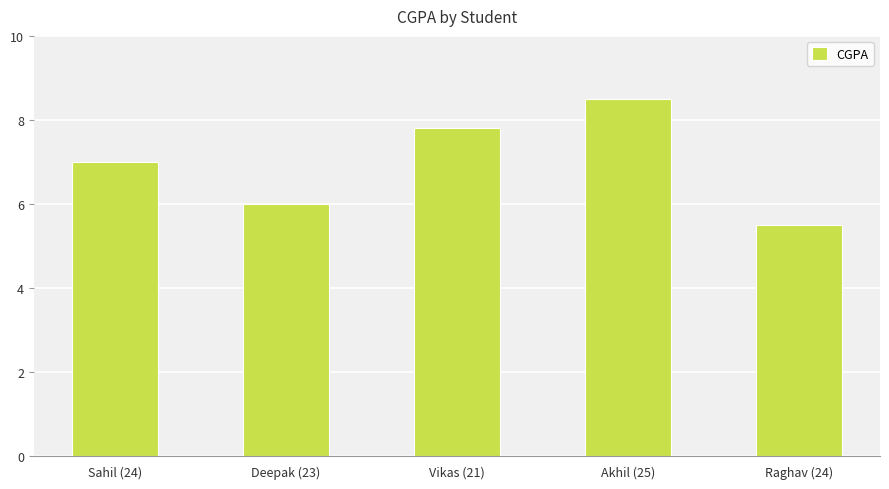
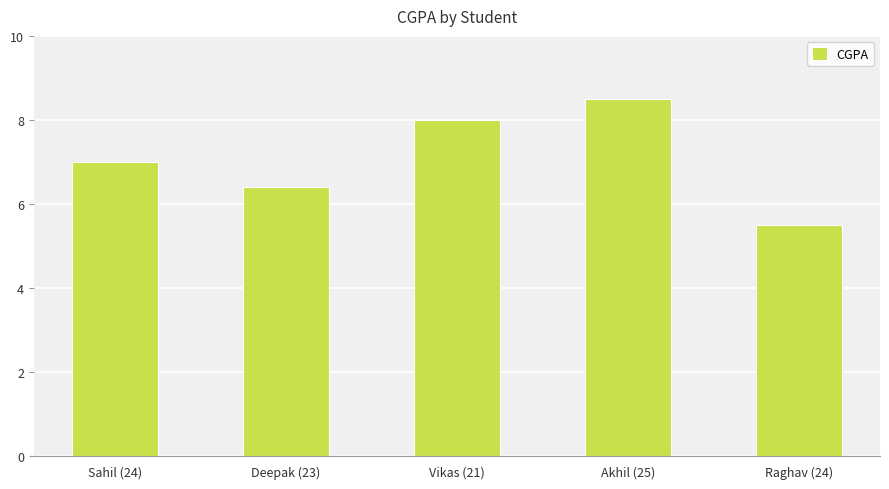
  {
    "Sahil (24)": 7.0,
-   "Deepak (23)": 6.0,
-   "Vikas (21)": 7.8,
+   "Deepak (23)": 6.4,
+   "Vikas (21)": 8.0,
    "Akhil (25)": 8.5,
    "Raghav (24)": 5.5
  }
